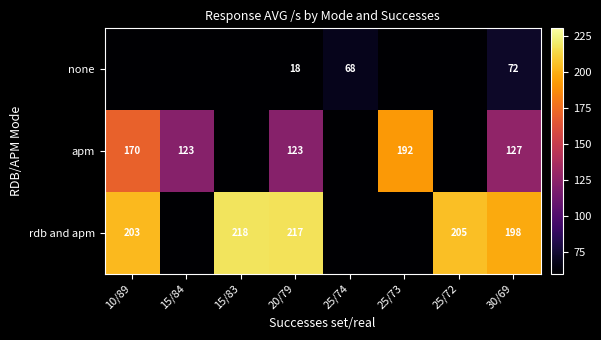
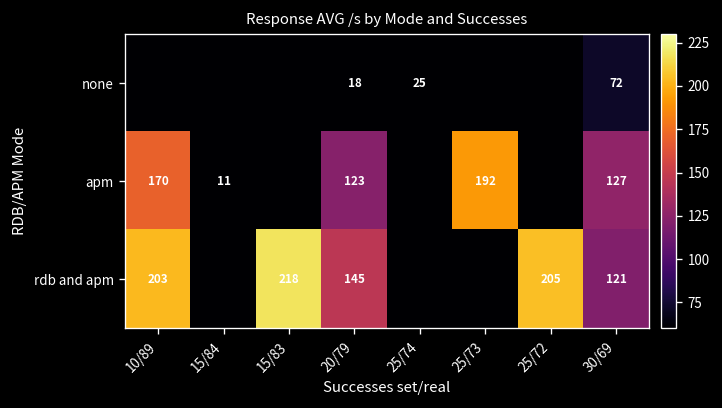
  {
    "none": {
      "20/79": 18,
-     "25/74": 68,
+     "25/74": 25,
      "30/69": 72
    },
    "apm": {
      "10/89": 170,
-     "15/84": 123,
+     "15/84": 11,
      "20/79": 123,
      "25/73": 192,
      "30/69": 127
    },
    "rdb and apm": {
      "10/89": 203,
      "15/83": 218,
-     "20/79": 217,
+     "20/79": 145,
      "25/72": 205,
-     "30/69": 198
+     "30/69": 121
    }
  }
